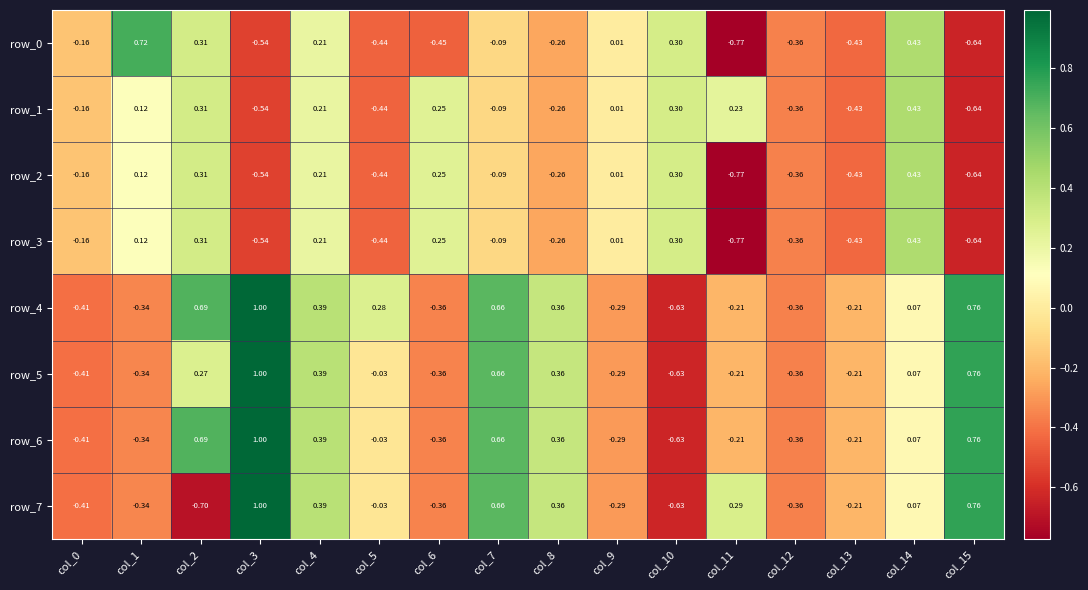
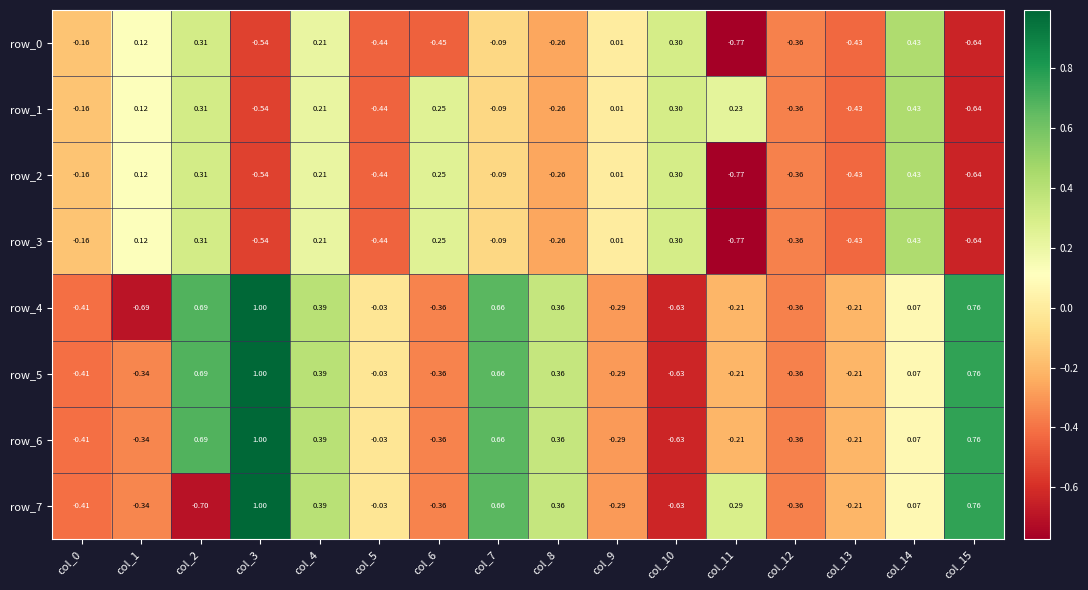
  {
    "row_0": {
      "col_0": -0.16,
-     "col_1": 0.72,
+     "col_1": 0.12,
      "col_2": 0.31,
      "col_3": -0.54,
      "col_4": 0.21,
      "col_5": -0.44,
      "col_6": -0.45,
      "col_7": -0.09,
      "col_8": -0.26,
      "col_9": 0.01,
      "col_10": 0.30,
      "col_11": -0.77,
      "col_12": -0.36,
      "col_13": -0.43,
      "col_14": 0.43,
      "col_15": -0.64
    },
    "row_1": {
      "col_0": -0.16,
      "col_1": 0.12,
      "col_2": 0.31,
      "col_3": -0.54,
      "col_4": 0.21,
      "col_5": -0.44,
      "col_6": 0.25,
      "col_7": -0.09,
      "col_8": -0.26,
      "col_9": 0.01,
      "col_10": 0.30,
      "col_11": 0.23,
      "col_12": -0.36,
      "col_13": -0.43,
      "col_14": 0.43,
      "col_15": -0.64
    },
    "row_2": {
      "col_0": -0.16,
      "col_1": 0.12,
      "col_2": 0.31,
      "col_3": -0.54,
      "col_4": 0.21,
      "col_5": -0.44,
      "col_6": 0.25,
      "col_7": -0.09,
      "col_8": -0.26,
      "col_9": 0.01,
      "col_10": 0.30,
      "col_11": -0.77,
      "col_12": -0.36,
      "col_13": -0.43,
      "col_14": 0.43,
      "col_15": -0.64
    },
    "row_3": {
      "col_0": -0.16,
      "col_1": 0.12,
      "col_2": 0.31,
      "col_3": -0.54,
      "col_4": 0.21,
      "col_5": -0.44,
      "col_6": 0.25,
      "col_7": -0.09,
      "col_8": -0.26,
      "col_9": 0.01,
      "col_10": 0.30,
      "col_11": -0.77,
      "col_12": -0.36,
      "col_13": -0.43,
      "col_14": 0.43,
      "col_15": -0.64
    },
    "row_4": {
      "col_0": -0.41,
-     "col_1": -0.34,
+     "col_1": -0.69,
      "col_2": 0.69,
      "col_3": 1.00,
      "col_4": 0.39,
-     "col_5": 0.28,
+     "col_5": -0.03,
      "col_6": -0.36,
      "col_7": 0.66,
      "col_8": 0.36,
      "col_9": -0.29,
      "col_10": -0.63,
      "col_11": -0.21,
      "col_12": -0.36,
      "col_13": -0.21,
      "col_14": 0.07,
      "col_15": 0.76
    },
    "row_5": {
      "col_0": -0.41,
      "col_1": -0.34,
-     "col_2": 0.27,
+     "col_2": 0.69,
      "col_3": 1.00,
      "col_4": 0.39,
      "col_5": -0.03,
      "col_6": -0.36,
      "col_7": 0.66,
      "col_8": 0.36,
      "col_9": -0.29,
      "col_10": -0.63,
      "col_11": -0.21,
      "col_12": -0.36,
      "col_13": -0.21,
      "col_14": 0.07,
      "col_15": 0.76
    },
    "row_6": {
      "col_0": -0.41,
      "col_1": -0.34,
      "col_2": 0.69,
      "col_3": 1.00,
      "col_4": 0.39,
      "col_5": -0.03,
      "col_6": -0.36,
      "col_7": 0.66,
      "col_8": 0.36,
      "col_9": -0.29,
      "col_10": -0.63,
      "col_11": -0.21,
      "col_12": -0.36,
      "col_13": -0.21,
      "col_14": 0.07,
      "col_15": 0.76
    },
    "row_7": {
      "col_0": -0.41,
      "col_1": -0.34,
      "col_2": -0.70,
      "col_3": 1.00,
      "col_4": 0.39,
      "col_5": -0.03,
      "col_6": -0.36,
      "col_7": 0.66,
      "col_8": 0.36,
      "col_9": -0.29,
      "col_10": -0.63,
      "col_11": 0.29,
      "col_12": -0.36,
      "col_13": -0.21,
      "col_14": 0.07,
      "col_15": 0.76
    }
  }
